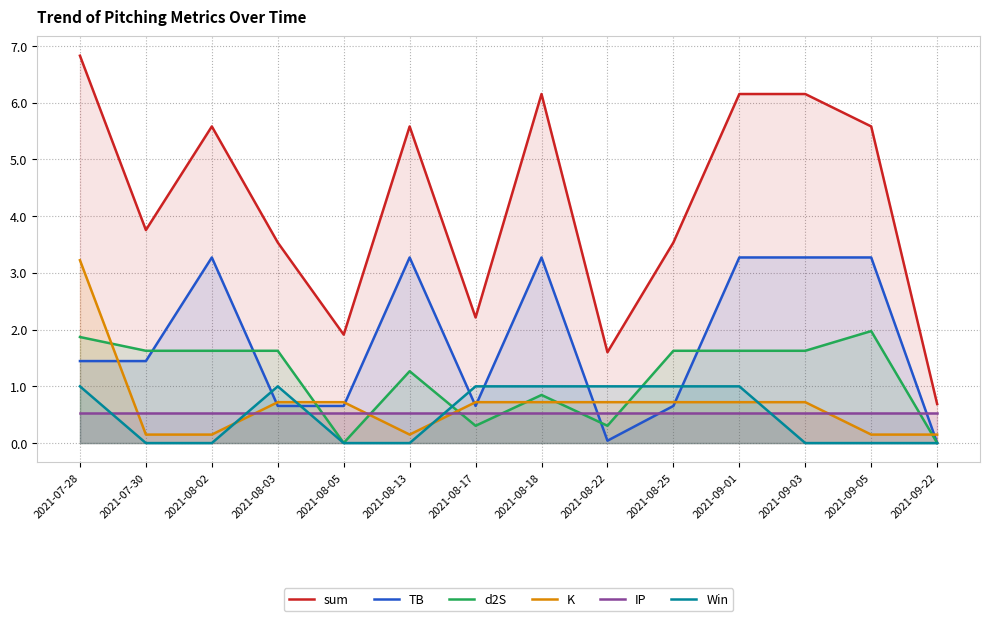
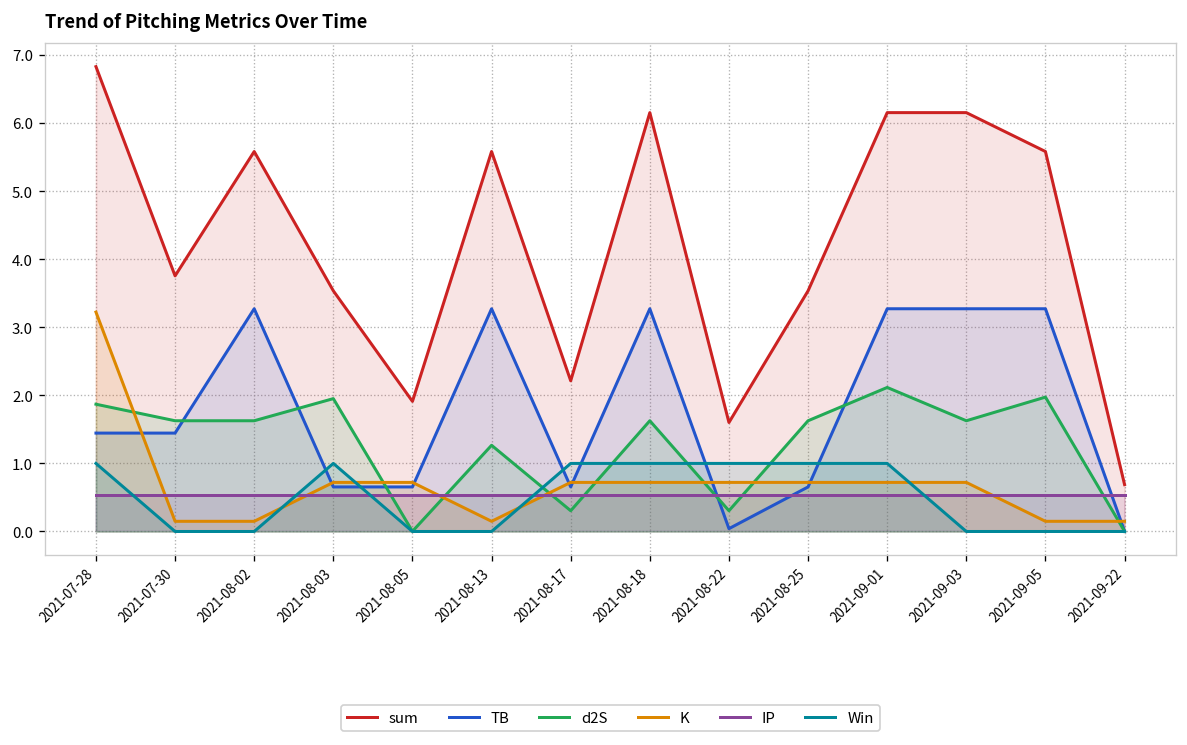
  {
    "d2S": {
      "2021-07-28": 1.9,
      "2021-07-30": 1.6,
      "2021-08-02": 1.6,
-     "2021-08-03": 1.6,
+     "2021-08-03": 2.0,
      "2021-08-13": 1.3,
      "2021-08-17": 0.3,
-     "2021-08-18": 0.8,
+     "2021-08-18": 1.6,
      "2021-08-22": 0.3,
      "2021-08-25": 1.6,
-     "2021-09-01": 1.6,
+     "2021-09-01": 2.1,
      "2021-09-03": 1.6,
      "2021-09-05": 2.0
    },
    "Win": {
      "2021-07-28": 1.0,
      "2021-07-30": 0.0,
      "2021-08-02": 0.0,
      "2021-08-03": 1.0,
      "2021-08-13": 0.0,
      "2021-08-17": 1.0,
      "2021-08-18": 1.0,
      "2021-08-22": 1.0,
      "2021-08-25": 1.0,
      "2021-09-01": 1.0,
      "2021-09-03": 0.0,
      "2021-09-05": 0.0
    }
  }
